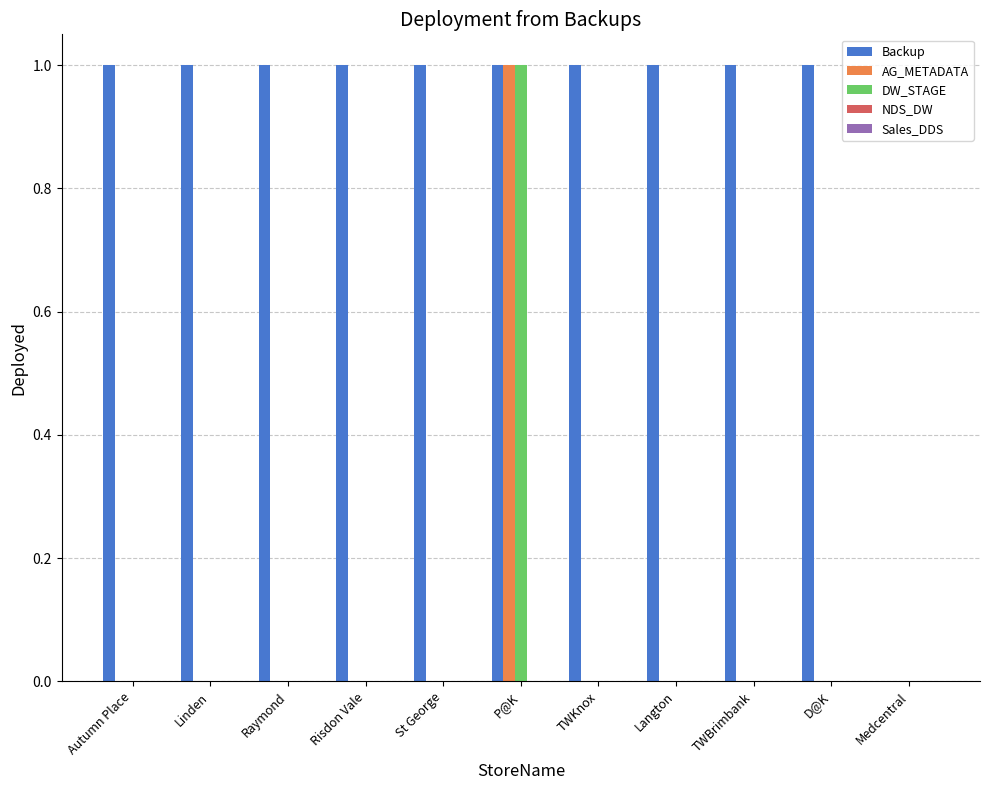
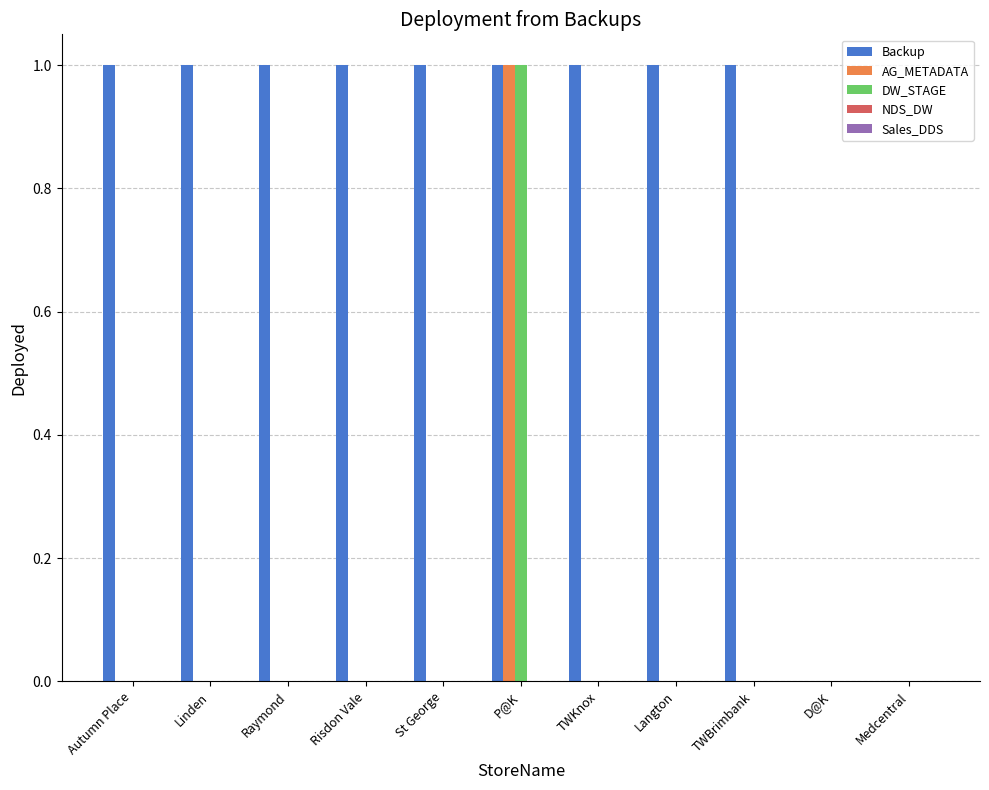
  {
    "Backup": {
      "Autumn Place": 1,
      "Linden": 1,
      "Raymond": 1,
      "Risdon Vale": 1,
      "St George": 1,
      "P@K": 1,
      "TWKnox": 1,
      "Langton": 1,
      "TWBrimbank": 1,
-     "D@K": 1,
+     "D@K": 0,
      "Medcentral": 0
    },
    "DW_STAGE": {
      "Autumn Place": 0,
      "Linden": 0,
      "Raymond": 0,
      "Risdon Vale": 0,
      "St George": 0,
      "P@K": 1,
      "TWKnox": 0,
      "Langton": 0,
      "TWBrimbank": 0,
      "D@K": 0,
      "Medcentral": 0
    },
    "Sales_DDS": {
      "Autumn Place": 0,
      "Linden": 0,
      "Raymond": 0,
      "Risdon Vale": 0,
      "St George": 0,
      "P@K": 0,
      "TWKnox": 0,
      "Langton": 0,
      "TWBrimbank": 0,
      "D@K": 0,
      "Medcentral": 0
    }
  }
